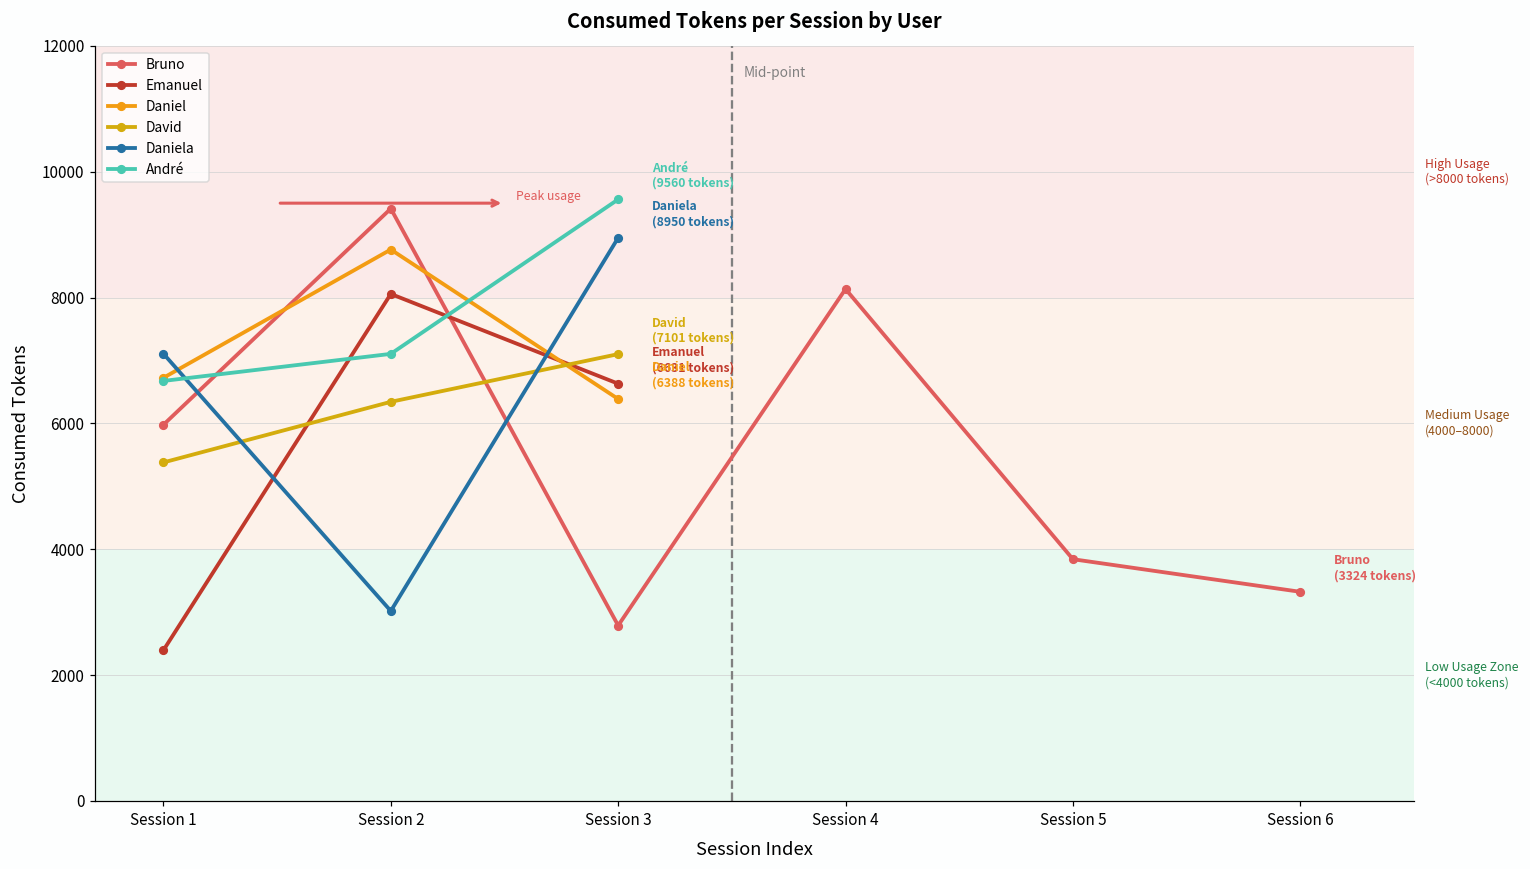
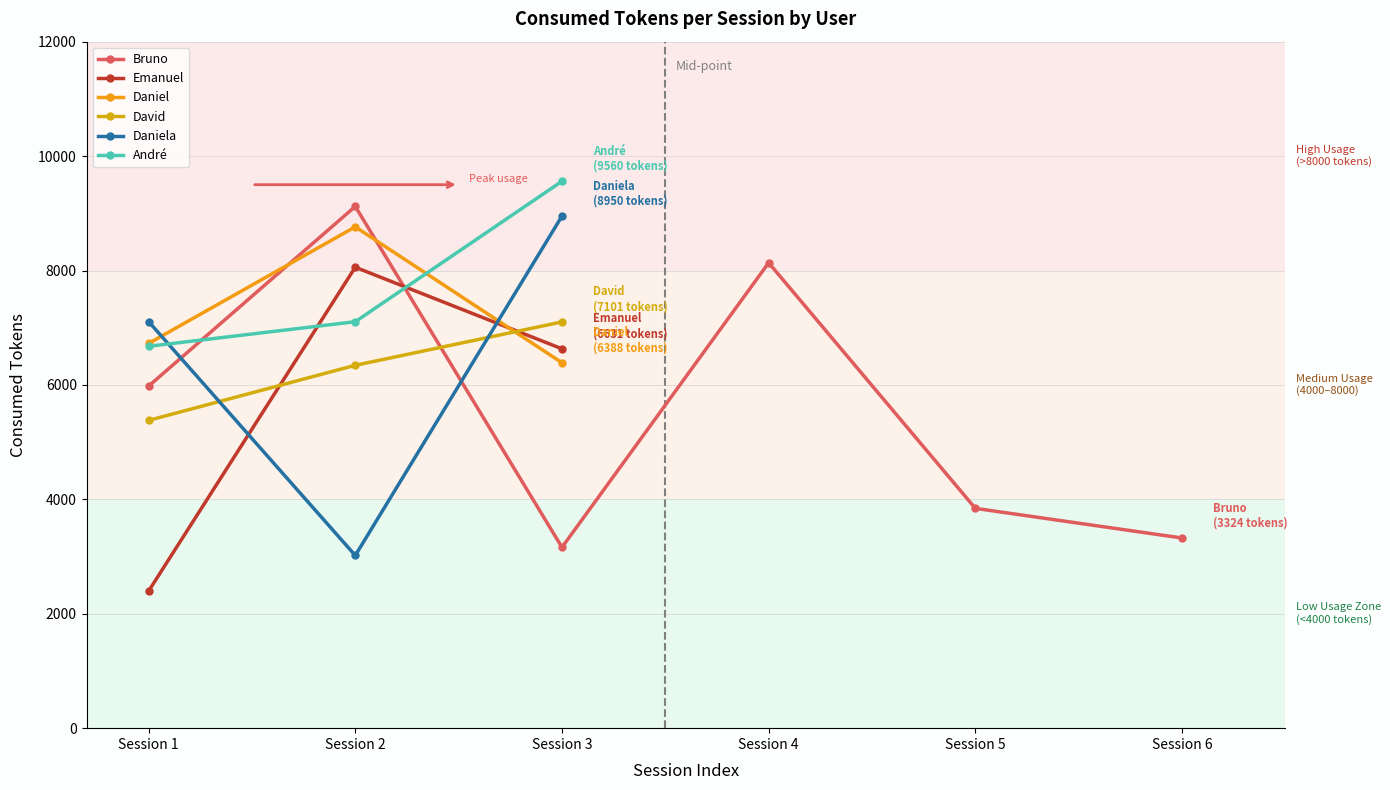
  {
    "Bruno": {
      "Session 1": 6000,
-     "Session 2": 9400,
-     "Session 3": 2800,
+     "Session 2": 9100,
+     "Session 3": 3200,
      "Session 4": 8100,
      "Session 5": 3800,
      "Session 6": 3300
    },
    "Emanuel": {
      "Session 1": 2400,
      "Session 2": 8100,
      "Session 3": 6600
    },
    "Daniela": {
      "Session 1": 7100,
      "Session 2": 3000,
      "Session 3": 9000
    },
    "André": {
      "Session 1": 6700,
      "Session 2": 7100,
      "Session 3": 9600
    }
  }
